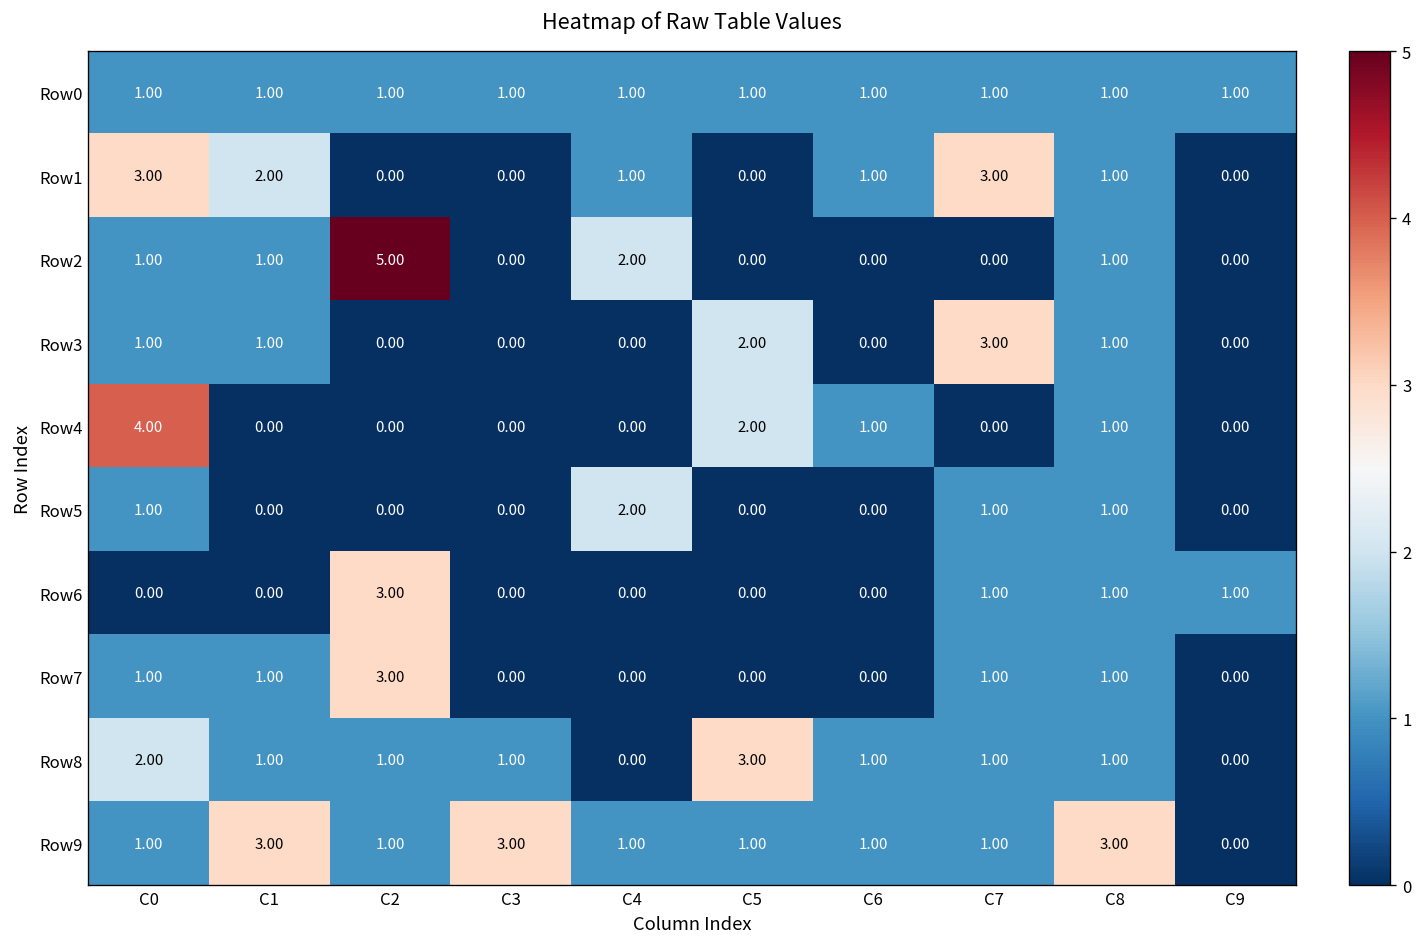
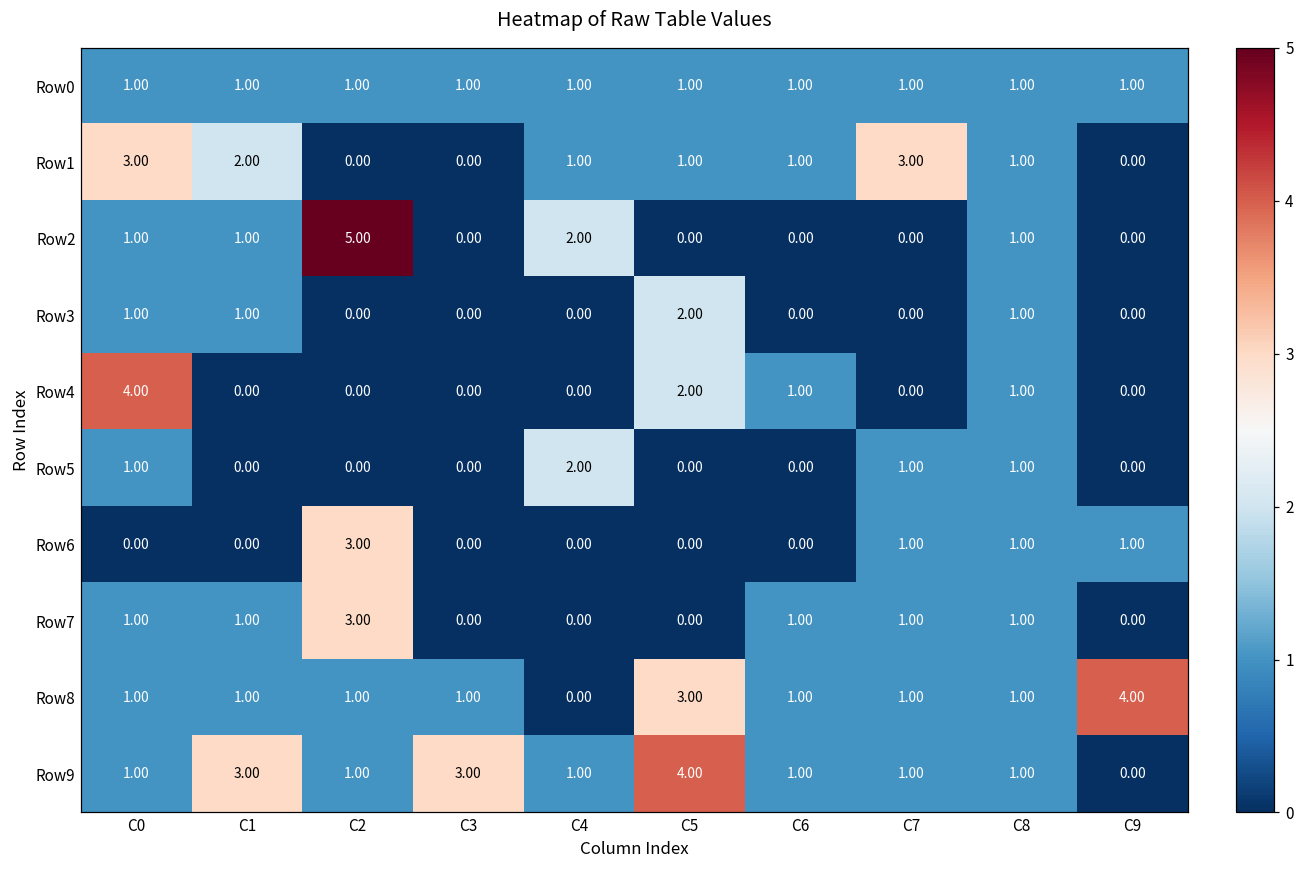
  {
    "Row0": {
      "C0": 1.00,
      "C1": 1.00,
      "C2": 1.00,
      "C3": 1.00,
      "C4": 1.00,
      "C5": 1.00,
      "C6": 1.00,
      "C7": 1.00,
      "C8": 1.00,
      "C9": 1.00
    },
    "Row1": {
      "C0": 3.00,
      "C1": 2.00,
      "C2": 0.00,
      "C3": 0.00,
      "C4": 1.00,
-     "C5": 0.00,
+     "C5": 1.00,
      "C6": 1.00,
      "C7": 3.00,
      "C8": 1.00,
      "C9": 0.00
    },
    "Row2": {
      "C0": 1.00,
      "C1": 1.00,
      "C2": 5.00,
      "C3": 0.00,
      "C4": 2.00,
      "C5": 0.00,
      "C6": 0.00,
      "C7": 0.00,
      "C8": 1.00,
      "C9": 0.00
    },
    "Row3": {
      "C0": 1.00,
      "C1": 1.00,
      "C2": 0.00,
      "C3": 0.00,
      "C4": 0.00,
      "C5": 2.00,
      "C6": 0.00,
-     "C7": 3.00,
+     "C7": 0.00,
      "C8": 1.00,
      "C9": 0.00
    },
    "Row4": {
      "C0": 4.00,
      "C1": 0.00,
      "C2": 0.00,
      "C3": 0.00,
      "C4": 0.00,
      "C5": 2.00,
      "C6": 1.00,
      "C7": 0.00,
      "C8": 1.00,
      "C9": 0.00
    },
    "Row5": {
      "C0": 1.00,
      "C1": 0.00,
      "C2": 0.00,
      "C3": 0.00,
      "C4": 2.00,
      "C5": 0.00,
      "C6": 0.00,
      "C7": 1.00,
      "C8": 1.00,
      "C9": 0.00
    },
    "Row6": {
      "C0": 0.00,
      "C1": 0.00,
      "C2": 3.00,
      "C3": 0.00,
      "C4": 0.00,
      "C5": 0.00,
      "C6": 0.00,
      "C7": 1.00,
      "C8": 1.00,
      "C9": 1.00
    },
    "Row7": {
      "C0": 1.00,
      "C1": 1.00,
      "C2": 3.00,
      "C3": 0.00,
      "C4": 0.00,
      "C5": 0.00,
-     "C6": 0.00,
+     "C6": 1.00,
      "C7": 1.00,
      "C8": 1.00,
      "C9": 0.00
    },
    "Row8": {
-     "C0": 2.00,
+     "C0": 1.00,
      "C1": 1.00,
      "C2": 1.00,
      "C3": 1.00,
      "C4": 0.00,
      "C5": 3.00,
      "C6": 1.00,
      "C7": 1.00,
      "C8": 1.00,
-     "C9": 0.00
+     "C9": 4.00
    },
    "Row9": {
      "C0": 1.00,
      "C1": 3.00,
      "C2": 1.00,
      "C3": 3.00,
      "C4": 1.00,
-     "C5": 1.00,
+     "C5": 4.00,
      "C6": 1.00,
      "C7": 1.00,
-     "C8": 3.00,
+     "C8": 1.00,
      "C9": 0.00
    }
  }
